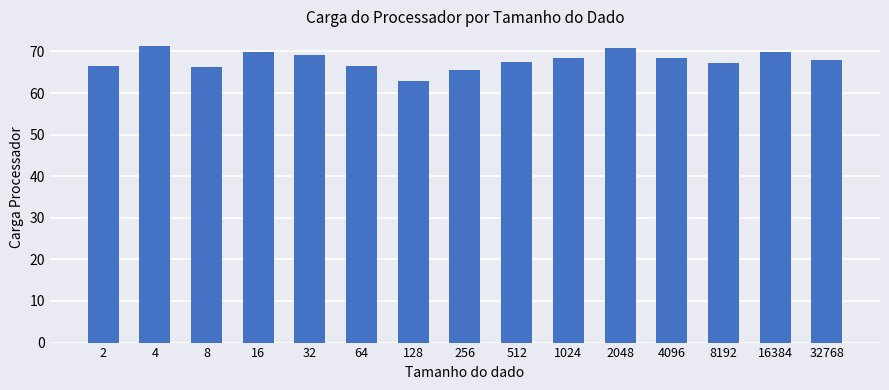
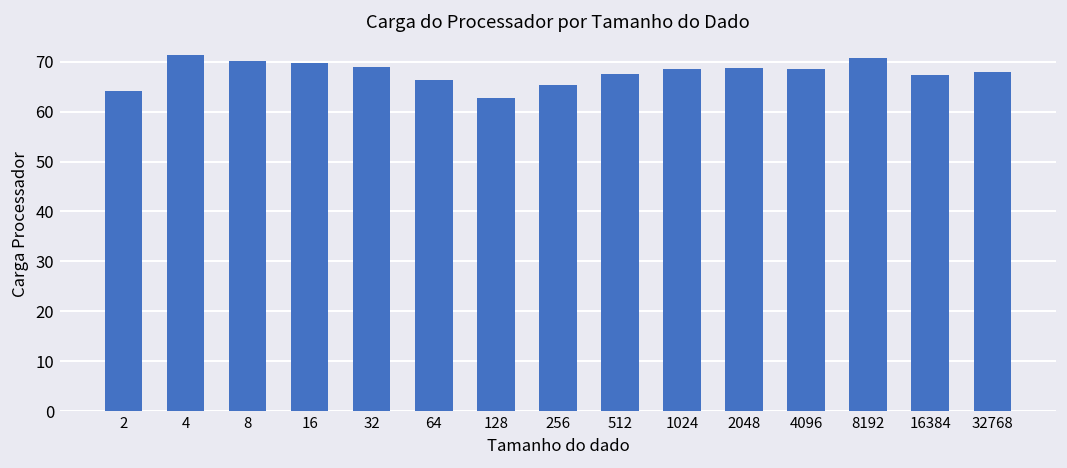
  {
-   "2": 66,
+   "2": 64,
    "4": 71,
-   "8": 66,
+   "8": 70,
    "16": 70,
    "32": 69,
    "64": 66,
    "128": 63,
    "256": 65,
    "512": 67,
    "1024": 68,
-   "2048": 71,
+   "2048": 69,
    "4096": 69,
-   "8192": 67,
-   "16384": 70,
+   "8192": 71,
+   "16384": 67,
    "32768": 68
  }
